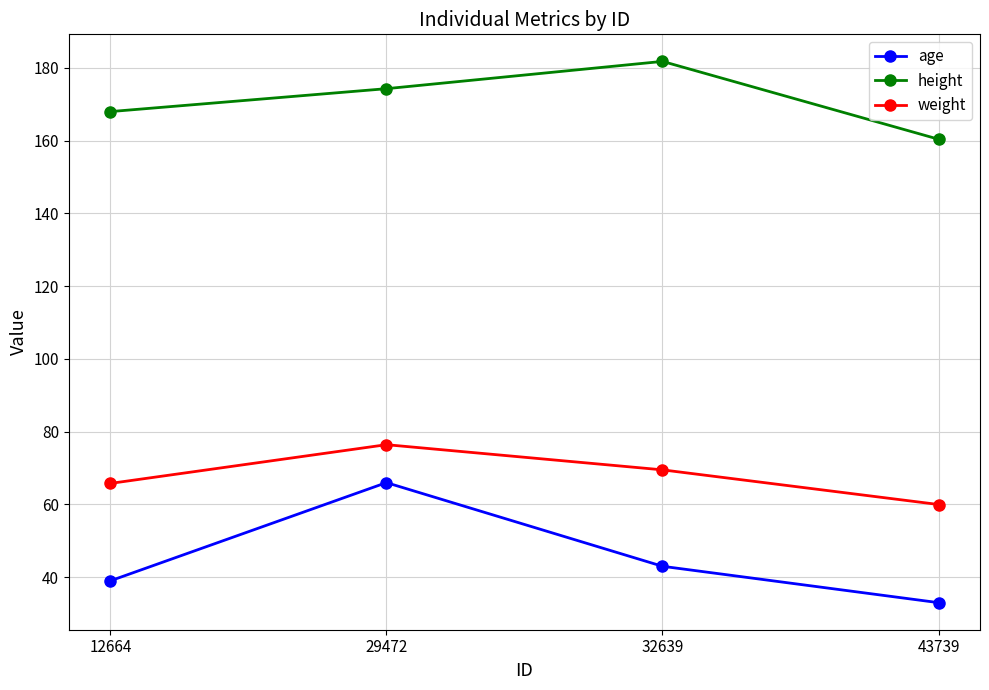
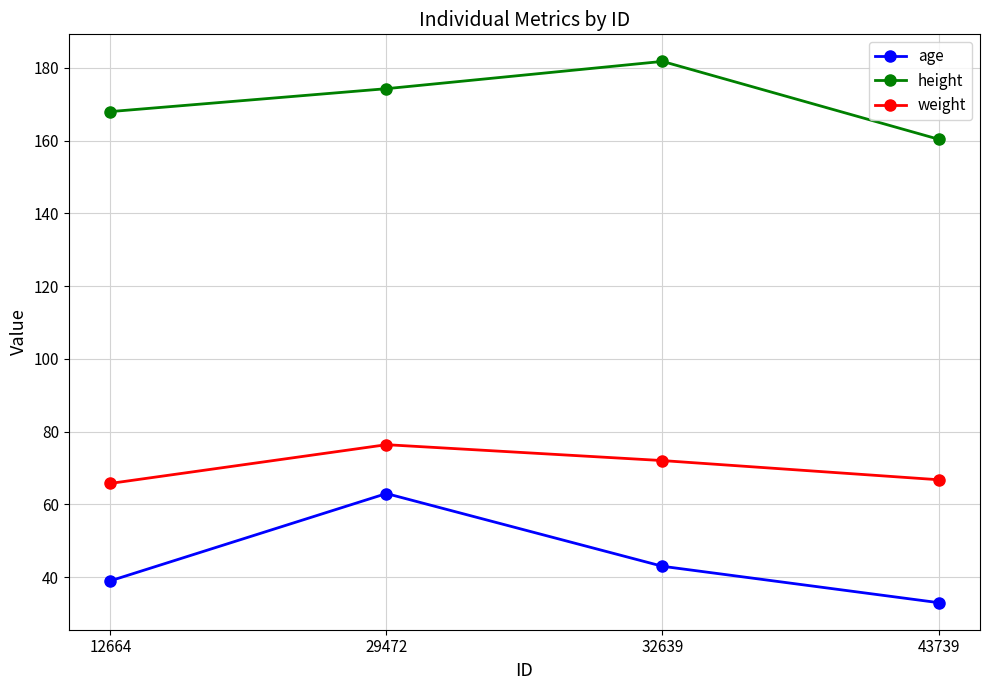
  {
    "age": {
      "12664": 39,
-     "29472": 66,
+     "29472": 63,
      "32639": 43,
      "43739": 33
    },
    "height": {
      "12664": 168,
      "29472": 174,
      "32639": 182,
      "43739": 160
    },
    "weight": {
      "12664": 66,
      "29472": 76,
-     "32639": 70,
-     "43739": 60
+     "32639": 72,
+     "43739": 67
    }
  }
